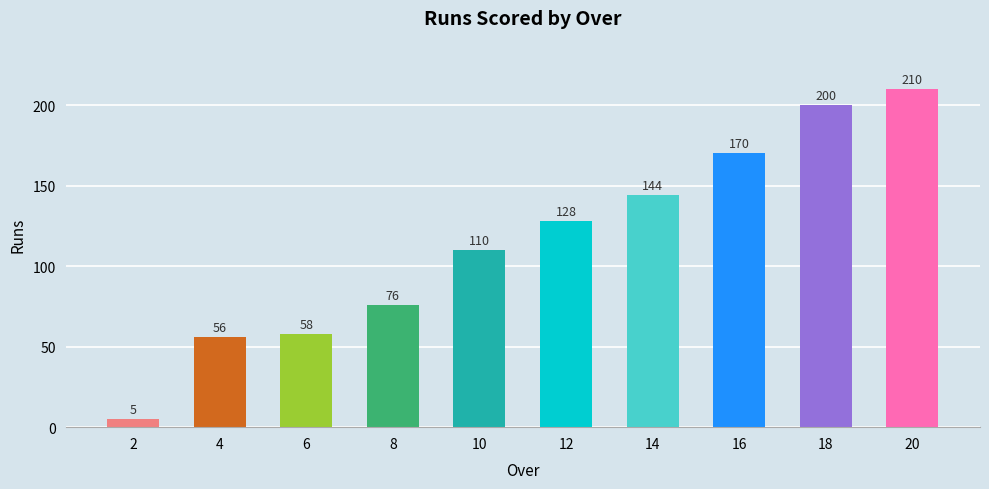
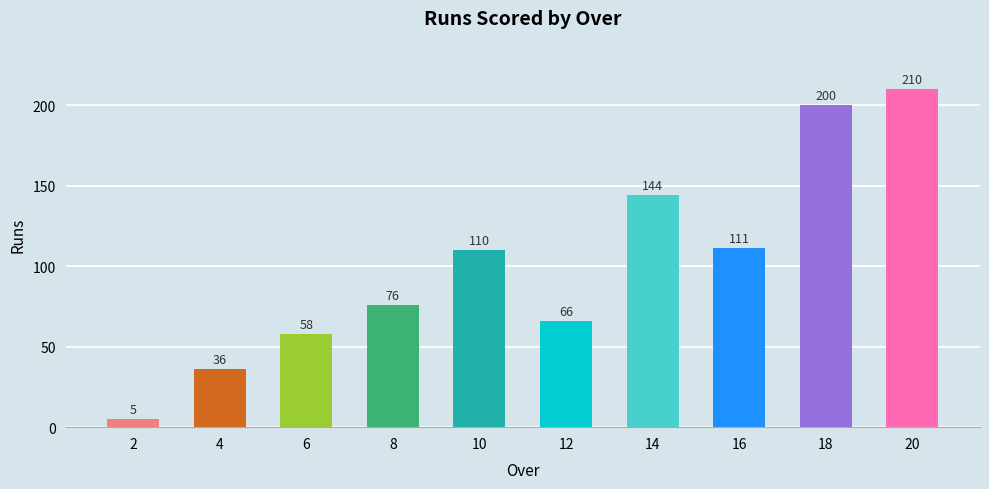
  {
    "2": 5,
-   "4": 56,
+   "4": 36,
    "6": 58,
    "8": 76,
    "10": 110,
-   "12": 128,
+   "12": 66,
    "14": 144,
-   "16": 170,
+   "16": 111,
    "18": 200,
    "20": 210
  }
